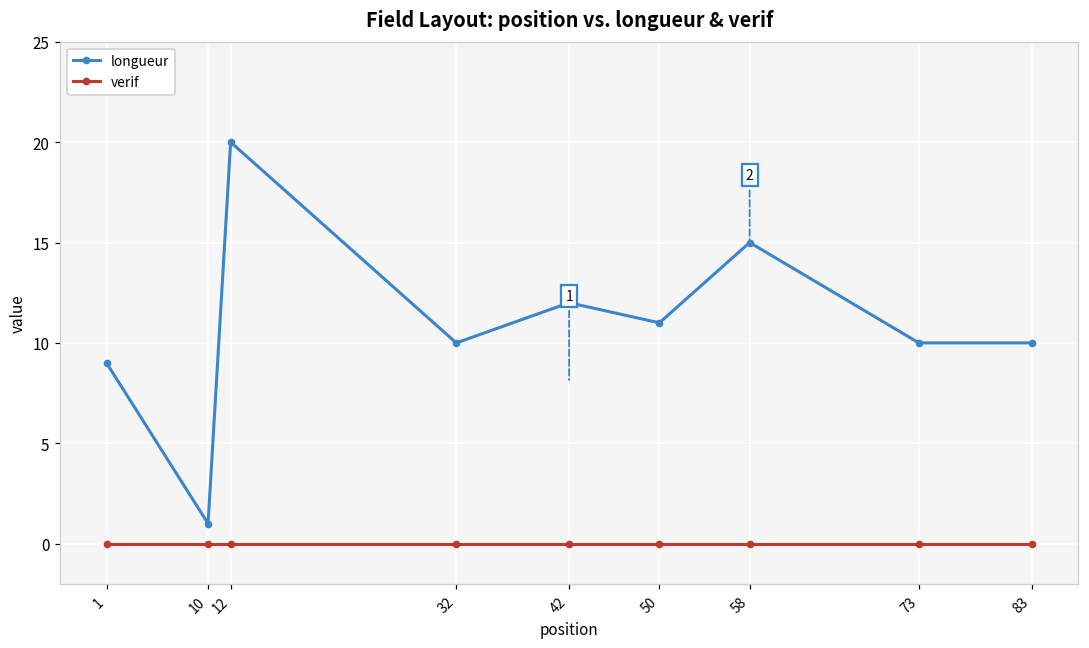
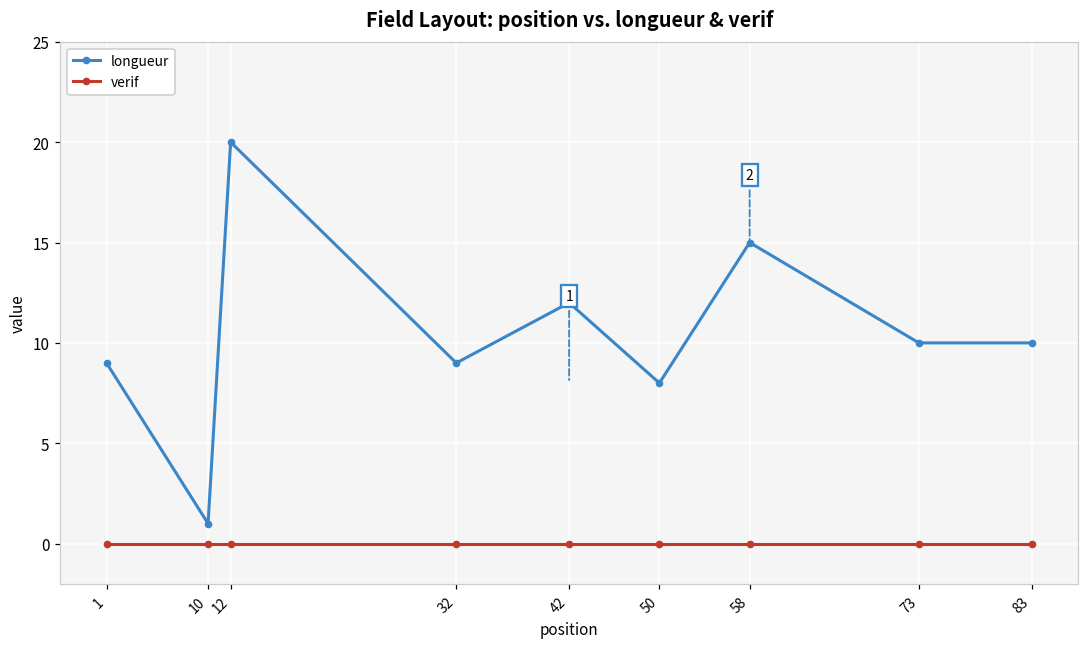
  {
    "longueur": {
      "1": 9,
      "10": 1,
      "12": 20,
-     "32": 10,
-     "50": 11,
+     "32": 9,
+     "50": 8,
      "73": 10,
      "83": 10
    },
    "verif": {
      "1": 0,
      "10": 0,
      "12": 0,
      "32": 0,
      "42": 0,
      "50": 0,
      "58": 0,
      "73": 0,
      "83": 0
    }
  }
